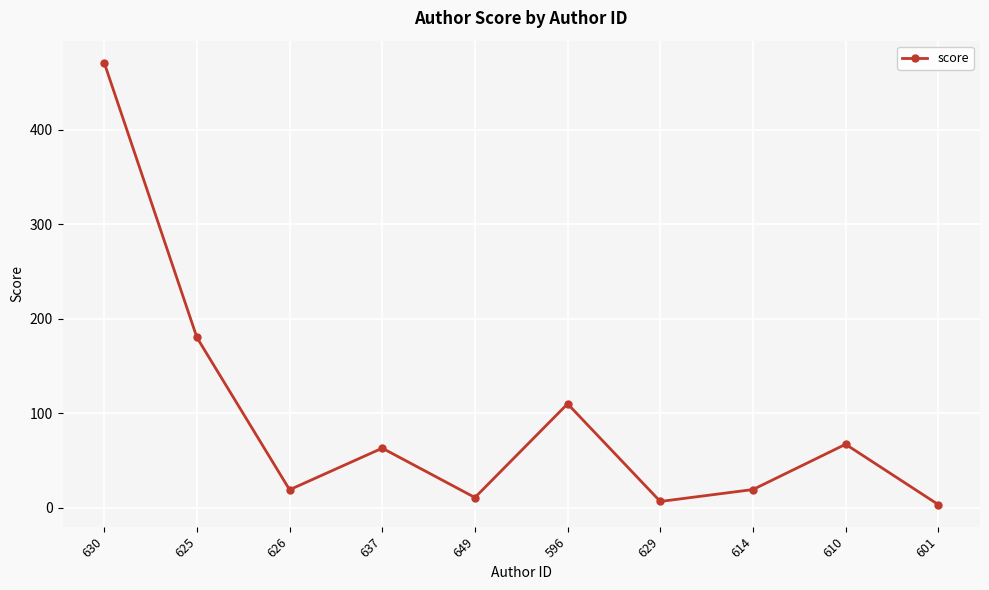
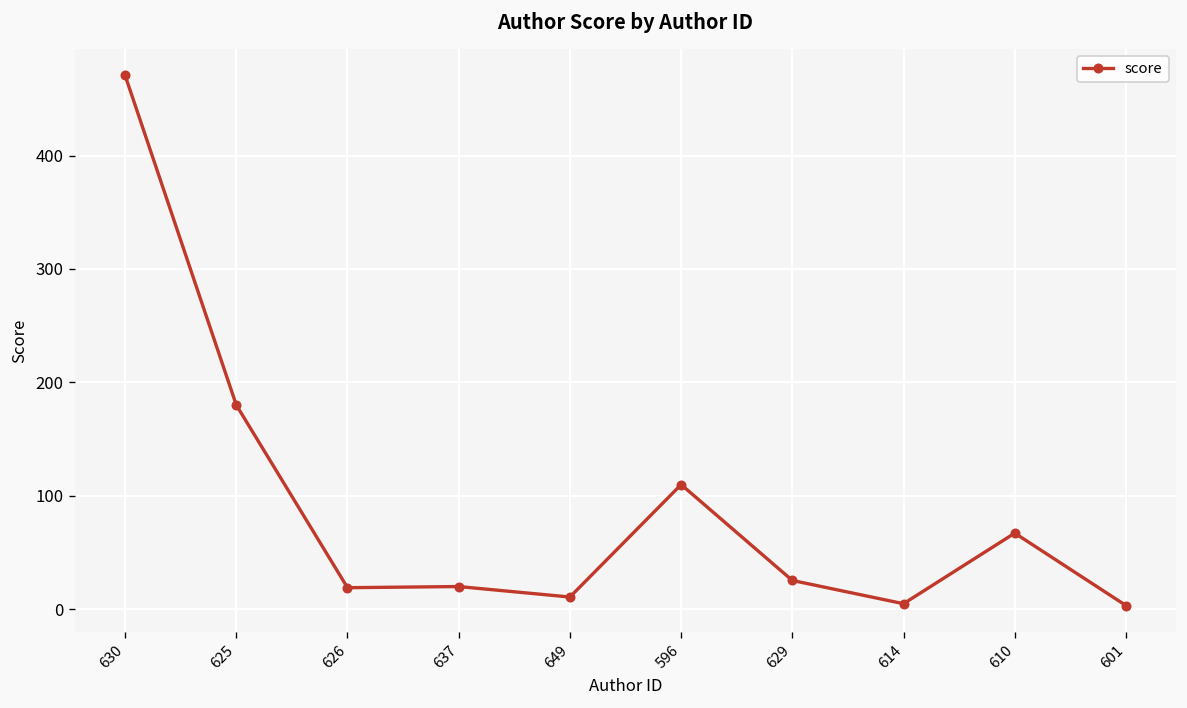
  {
    "630": 470,
    "625": 180,
    "626": 20,
-   "637": 60,
+   "637": 20,
    "649": 10,
    "596": 110,
-   "629": 10,
-   "614": 20,
+   "629": 30,
+   "614": 0,
    "610": 70,
    "601": 0
  }
